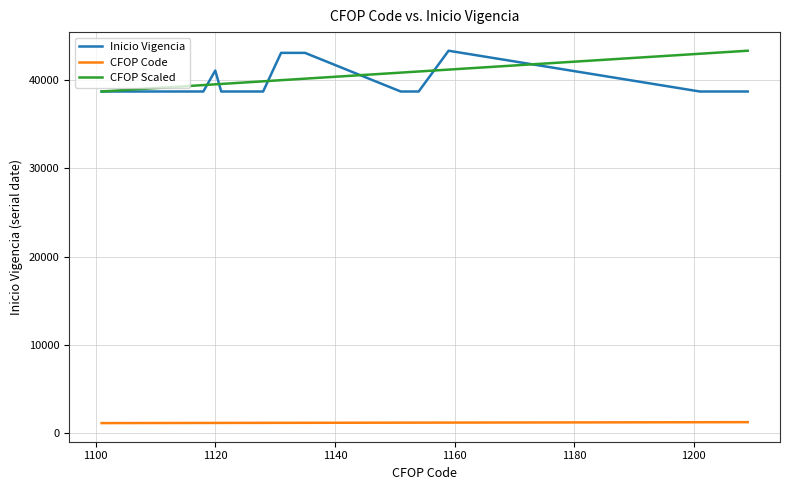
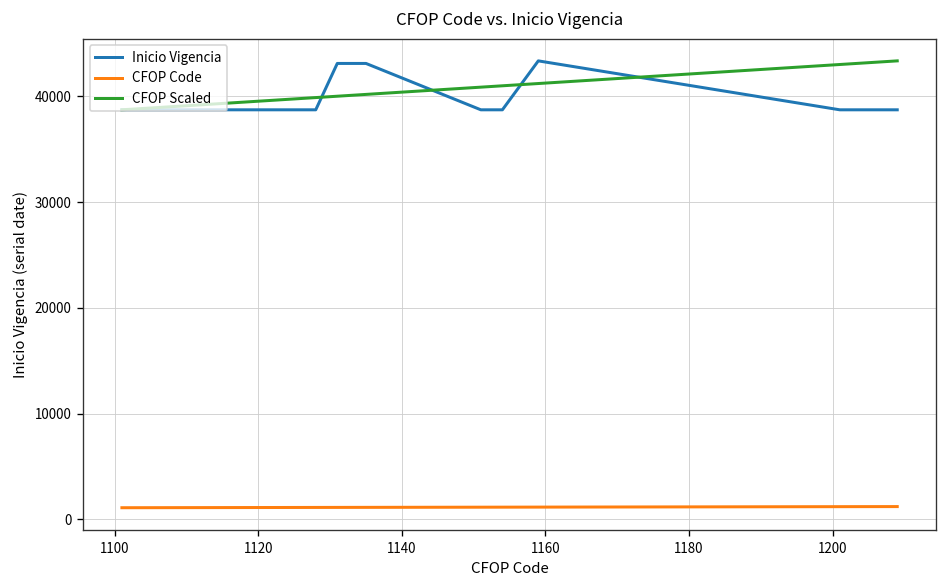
  {
    "Inicio Vigencia": {
-     "1120": 41000
+     "1120": 39000
    },
    "CFOP Code": {
      "1120": 1000
    },
    "CFOP Scaled": {
      "1120": 40000
    }
  }
